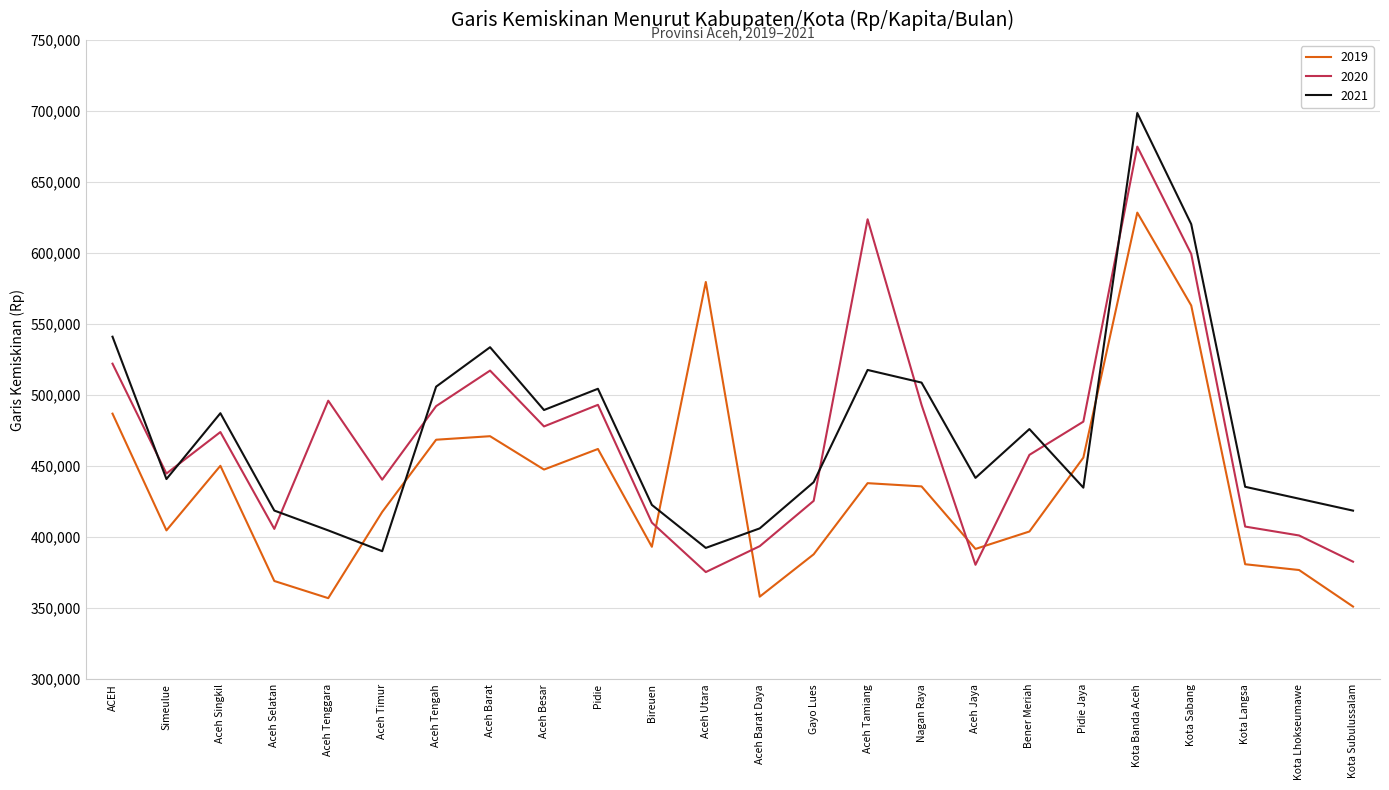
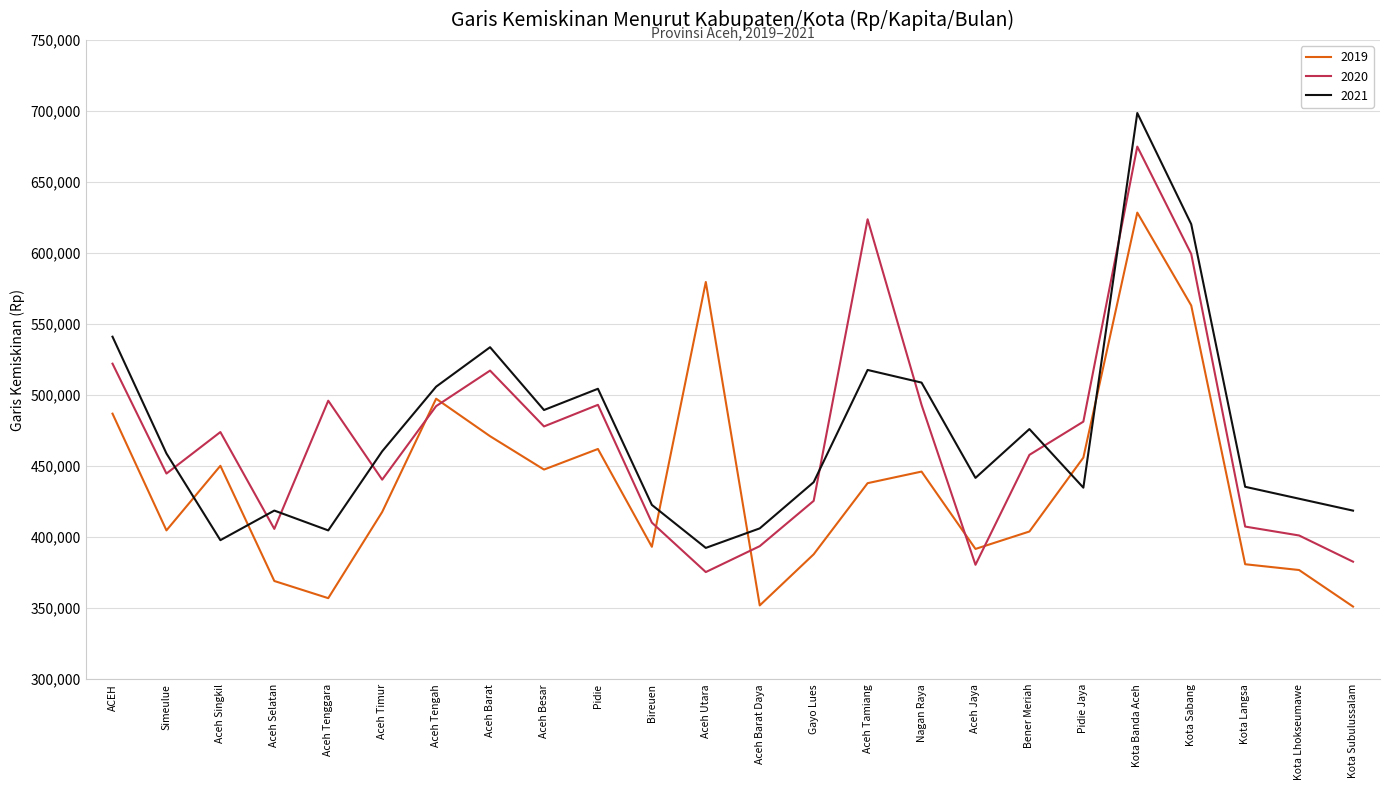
  {
    "2019": {
      "ACEH": "487,000",
      "Simeulue": "405,000",
      "Aceh Singkil": "450,000",
      "Aceh Selatan": "369,000",
      "Aceh Tenggara": "357,000",
      "Aceh Timur": "418,000",
-     "Aceh Tengah": "469,000",
+     "Aceh Tengah": "497,000",
      "Aceh Barat": "471,000",
      "Aceh Besar": "448,000",
      "Pidie": "462,000",
      "Bireuen": "393,000",
      "Aceh Utara": "580,000",
-     "Aceh Barat Daya": "358,000",
+     "Aceh Barat Daya": "352,000",
      "Gayo Lues": "388,000",
      "Aceh Tamiang": "438,000",
-     "Nagan Raya": "436,000",
+     "Nagan Raya": "446,000",
      "Aceh Jaya": "392,000",
      "Bener Meriah": "404,000",
      "Pidie Jaya": "456,000",
      "Kota Banda Aceh": "628,000",
      "Kota Sabang": "563,000",
      "Kota Langsa": "381,000",
      "Kota Lhokseumawe": "377,000",
      "Kota Subulussalam": "351,000"
    },
    "2020": {
      "ACEH": "522,000",
      "Simeulue": "445,000",
      "Aceh Singkil": "474,000",
      "Aceh Selatan": "406,000",
      "Aceh Tenggara": "496,000",
      "Aceh Timur": "440,000",
      "Aceh Tengah": "492,000",
      "Aceh Barat": "517,000",
      "Aceh Besar": "478,000",
      "Pidie": "493,000",
      "Bireuen": "410,000",
      "Aceh Utara": "375,000",
      "Aceh Barat Daya": "394,000",
      "Gayo Lues": "426,000",
      "Aceh Tamiang": "624,000",
      "Nagan Raya": "493,000",
      "Aceh Jaya": "381,000",
      "Bener Meriah": "458,000",
      "Pidie Jaya": "481,000",
      "Kota Banda Aceh": "675,000",
      "Kota Sabang": "599,000",
      "Kota Langsa": "407,000",
      "Kota Lhokseumawe": "401,000",
      "Kota Subulussalam": "383,000"
    },
    "2021": {
      "ACEH": "541,000",
-     "Simeulue": "441,000",
-     "Aceh Singkil": "487,000",
+     "Simeulue": "459,000",
+     "Aceh Singkil": "398,000",
      "Aceh Selatan": "419,000",
      "Aceh Tenggara": "405,000",
-     "Aceh Timur": "390,000",
+     "Aceh Timur": "460,000",
      "Aceh Tengah": "506,000",
      "Aceh Barat": "534,000",
      "Aceh Besar": "489,000",
      "Pidie": "504,000",
      "Bireuen": "423,000",
      "Aceh Utara": "392,000",
      "Aceh Barat Daya": "406,000",
      "Gayo Lues": "439,000",
      "Aceh Tamiang": "518,000",
      "Nagan Raya": "509,000",
      "Aceh Jaya": "442,000",
      "Bener Meriah": "476,000",
      "Pidie Jaya": "435,000",
      "Kota Banda Aceh": "699,000",
      "Kota Sabang": "620,000",
      "Kota Langsa": "435,000",
      "Kota Lhokseumawe": "427,000",
      "Kota Subulussalam": "419,000"
    }
  }
